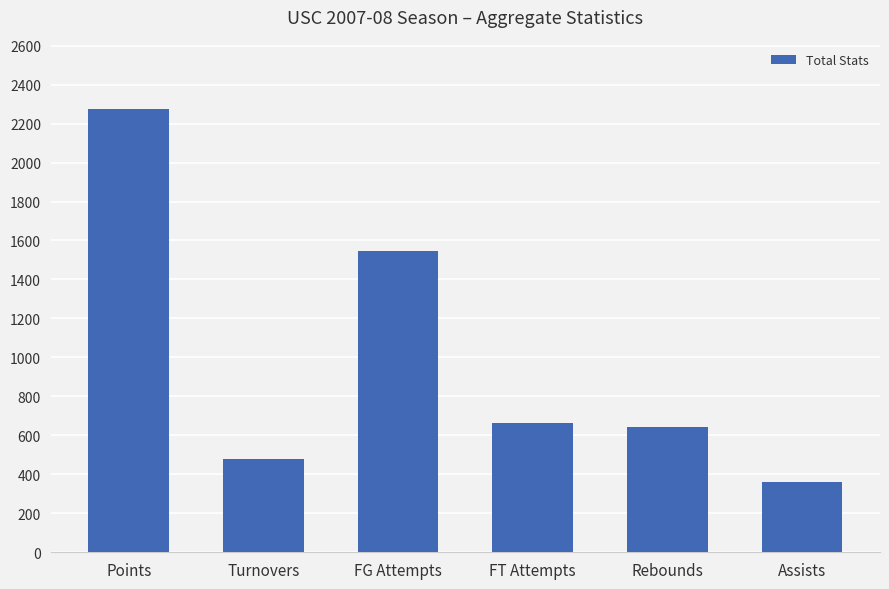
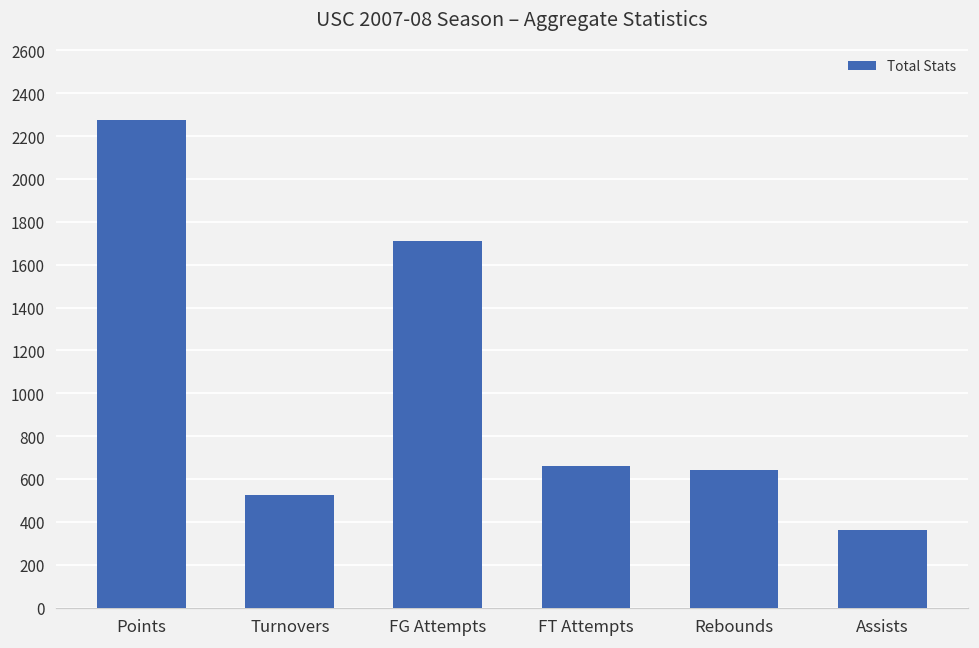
  {
    "Points": 2280,
-   "Turnovers": 480,
-   "FG Attempts": 1550,
+   "Turnovers": 530,
+   "FG Attempts": 1710,
    "FT Attempts": 660,
    "Rebounds": 640,
    "Assists": 360
  }
